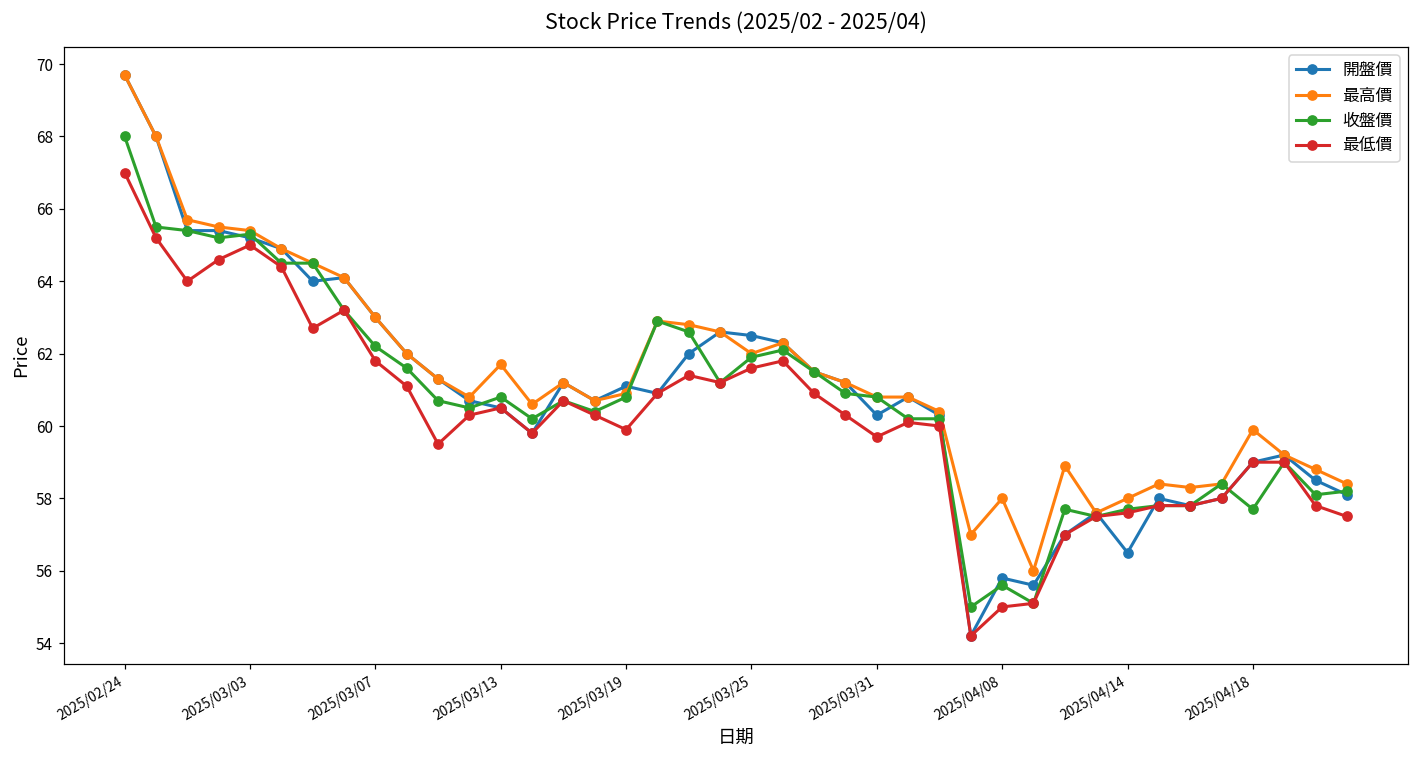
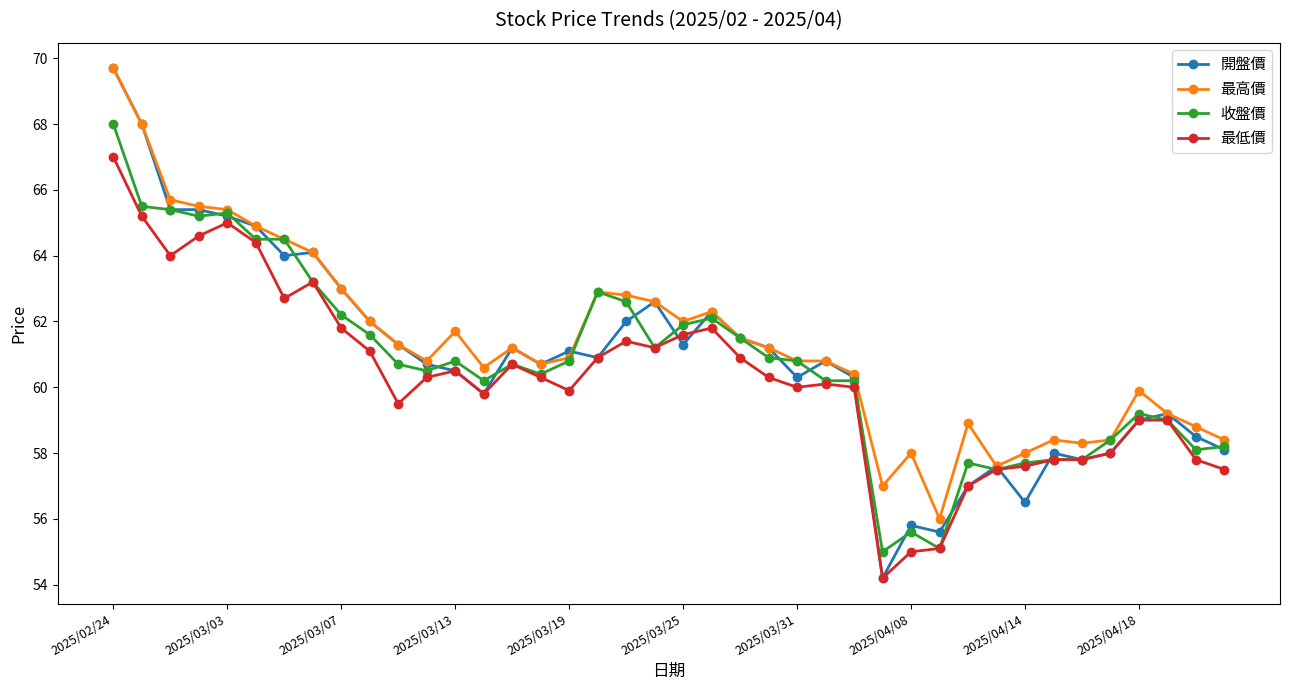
  {
    "開盤價": {
      "2025/03/03": 65.2,
      "2025/03/19": 61.1,
-     "2025/03/25": 62.5,
+     "2025/03/25": 61.3,
      "2025/03/31": 60.3,
      "2025/04/08": 55.8,
      "2025/04/14": 56.5
    },
    "最高價": {
      "2025/03/03": 65.4,
      "2025/03/13": 61.7,
      "2025/03/19": 60.9,
      "2025/03/25": 62.0,
      "2025/04/08": 58.0,
      "2025/04/14": 58.0,
      "2025/04/18": 59.9
    },
    "收盤價": {
      "2025/02/24": 68.0,
      "2025/03/03": 65.3,
      "2025/03/07": 62.2,
      "2025/03/13": 60.8,
      "2025/03/19": 60.8,
      "2025/03/25": 61.9,
      "2025/04/08": 55.6,
      "2025/04/14": 57.7,
-     "2025/04/18": 57.7
+     "2025/04/18": 59.2
    },
    "最低價": {
      "2025/02/24": 67.0,
      "2025/03/03": 65.0,
      "2025/03/07": 61.8,
      "2025/03/19": 59.9,
      "2025/03/25": 61.6,
-     "2025/03/31": 59.7,
+     "2025/03/31": 60.0,
      "2025/04/08": 55.0,
      "2025/04/14": 57.6
    }
  }
